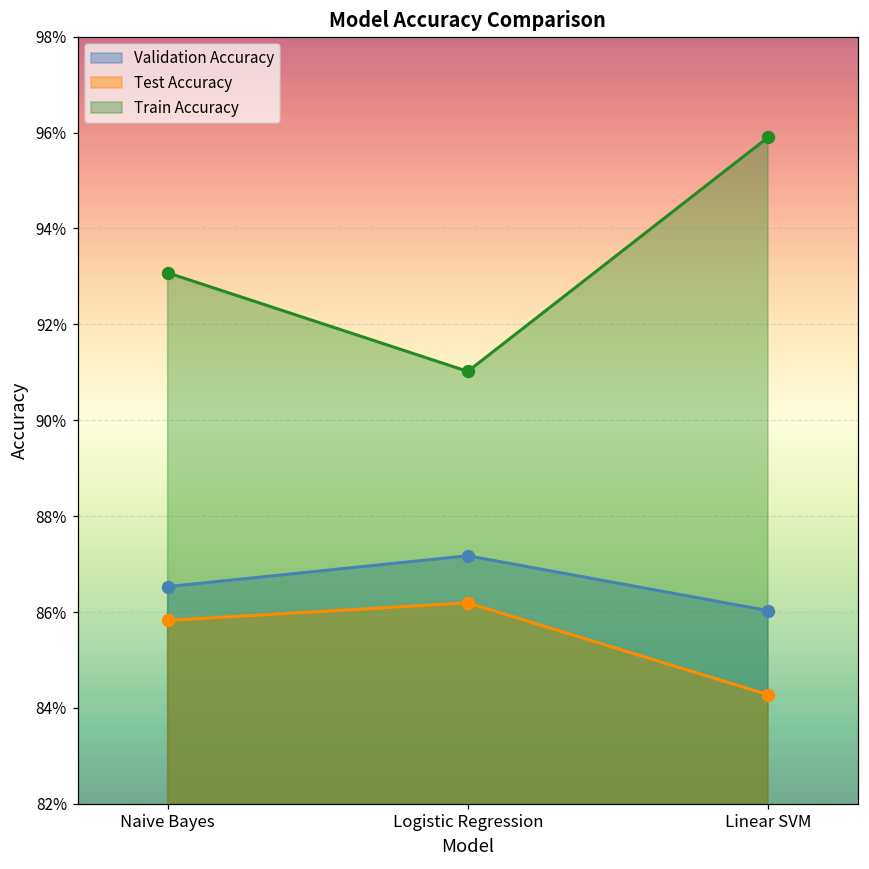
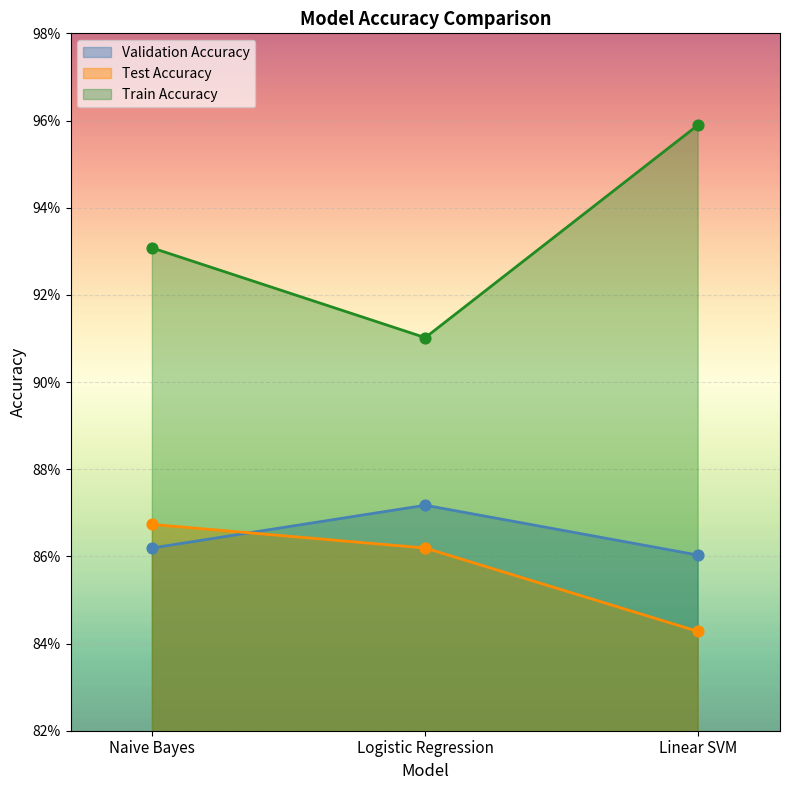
  {
    "Validation Accuracy": {
-     "Naive Bayes": "86.5%",
+     "Naive Bayes": "86.2%",
      "Logistic Regression": "87.2%",
      "Linear SVM": "86.0%"
    },
    "Test Accuracy": {
-     "Naive Bayes": "85.8%",
+     "Naive Bayes": "86.7%",
      "Logistic Regression": "86.2%",
      "Linear SVM": "84.3%"
    },
    "Train Accuracy": {
      "Naive Bayes": "93.1%",
      "Logistic Regression": "91.0%",
      "Linear SVM": "95.9%"
    }
  }
